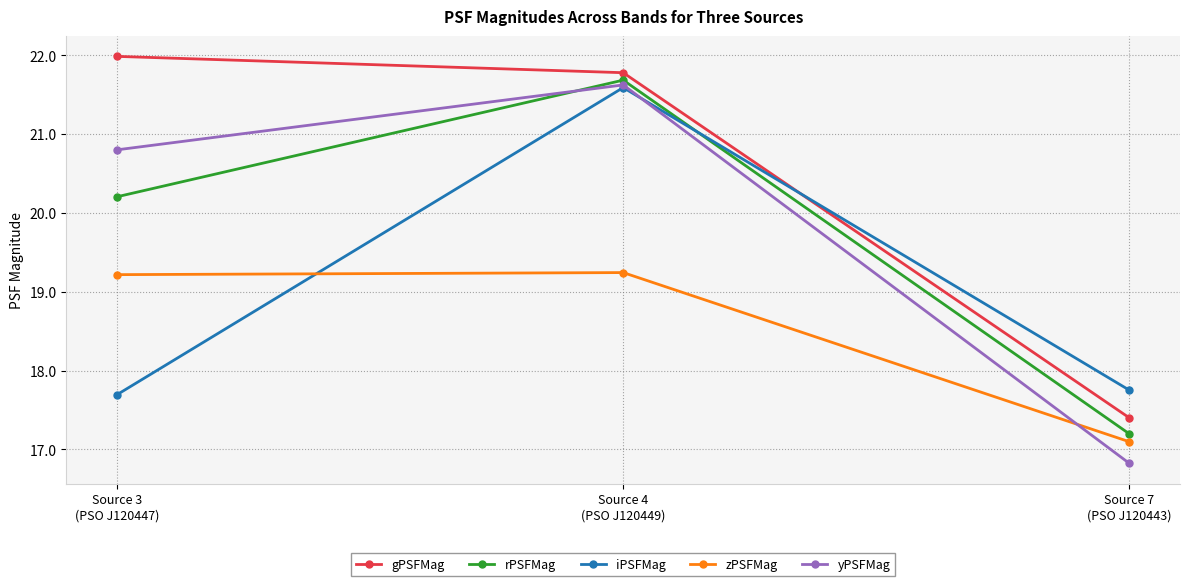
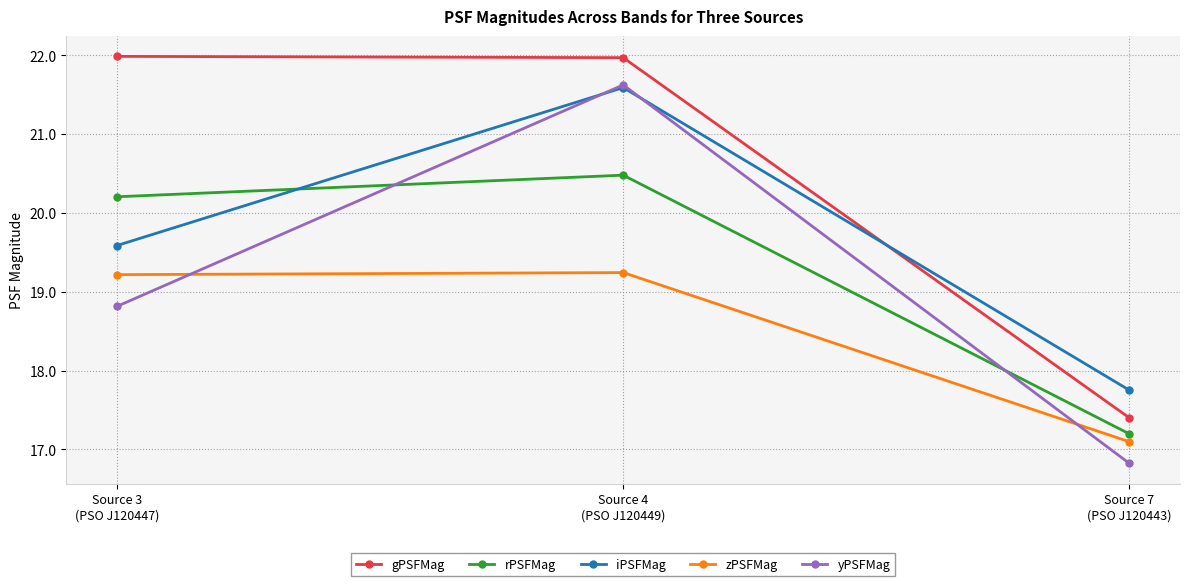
  {
    "gPSFMag": {
      "Source 3 (PSO J120447)": 22.0,
-     "Source 4 (PSO J120449)": 21.8,
+     "Source 4 (PSO J120449)": 22.0,
      "Source 7 (PSO J120443)": 17.4
    },
    "rPSFMag": {
      "Source 3 (PSO J120447)": 20.2,
-     "Source 4 (PSO J120449)": 21.7,
+     "Source 4 (PSO J120449)": 20.5,
      "Source 7 (PSO J120443)": 17.2
    },
    "iPSFMag": {
-     "Source 3 (PSO J120447)": 17.7,
+     "Source 3 (PSO J120447)": 19.6,
      "Source 4 (PSO J120449)": 21.6,
      "Source 7 (PSO J120443)": 17.8
    },
    "zPSFMag": {
      "Source 3 (PSO J120447)": 19.2,
      "Source 4 (PSO J120449)": 19.2,
      "Source 7 (PSO J120443)": 17.1
    },
    "yPSFMag": {
-     "Source 3 (PSO J120447)": 20.8,
+     "Source 3 (PSO J120447)": 18.8,
      "Source 4 (PSO J120449)": 21.6,
      "Source 7 (PSO J120443)": 16.8
    }
  }
